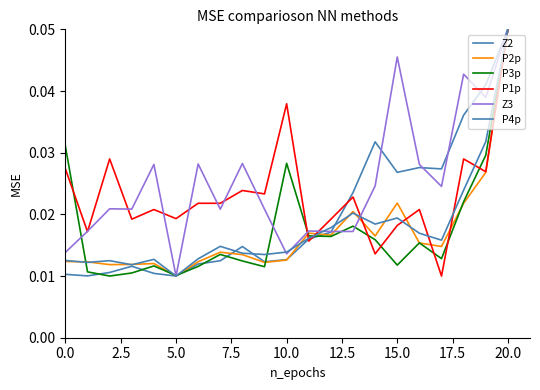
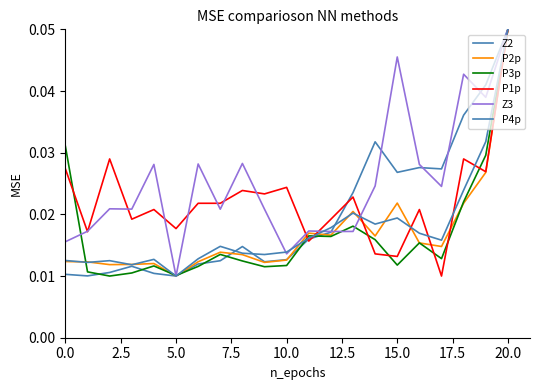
  {
    "P2p": {
      "15.0": 0.022
    },
    "P3p": {
      "0.0": 0.031,
-     "10.0": 0.028,
+     "10.0": 0.012,
      "15.0": 0.012
    },
    "P1p": {
      "0.0": 0.027,
-     "5.0": 0.019,
-     "10.0": 0.038,
-     "15.0": 0.018
+     "5.0": 0.018,
+     "10.0": 0.024,
+     "15.0": 0.013
    },
    "Z3": {
-     "0.0": 0.014,
+     "0.0": 0.016,
      "15.0": 0.046
    }
  }
